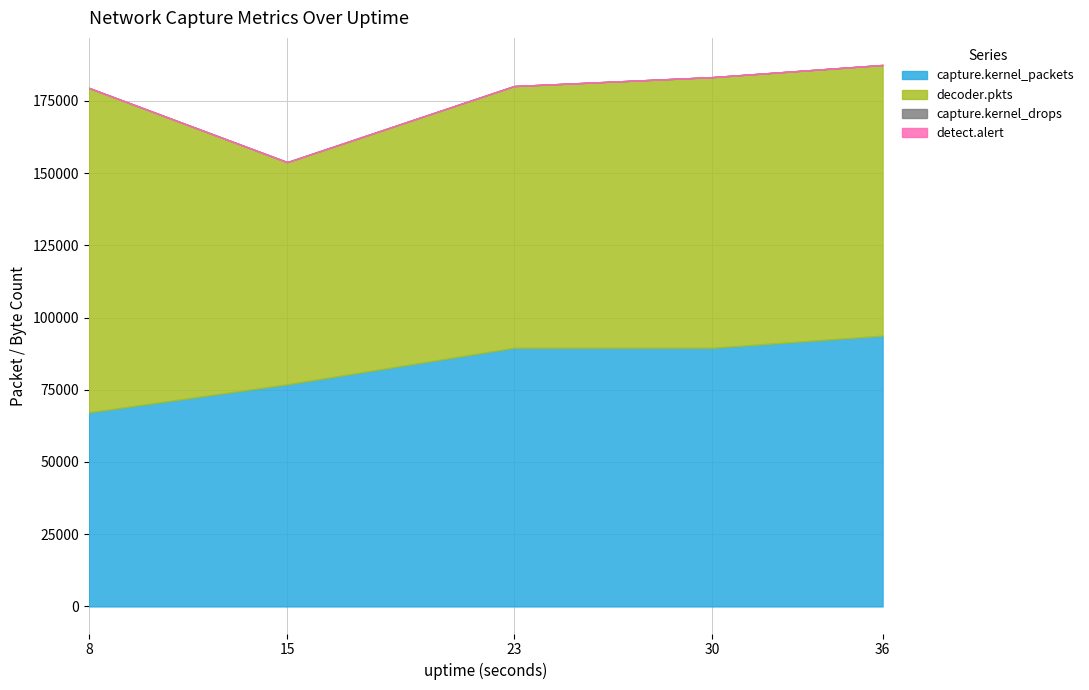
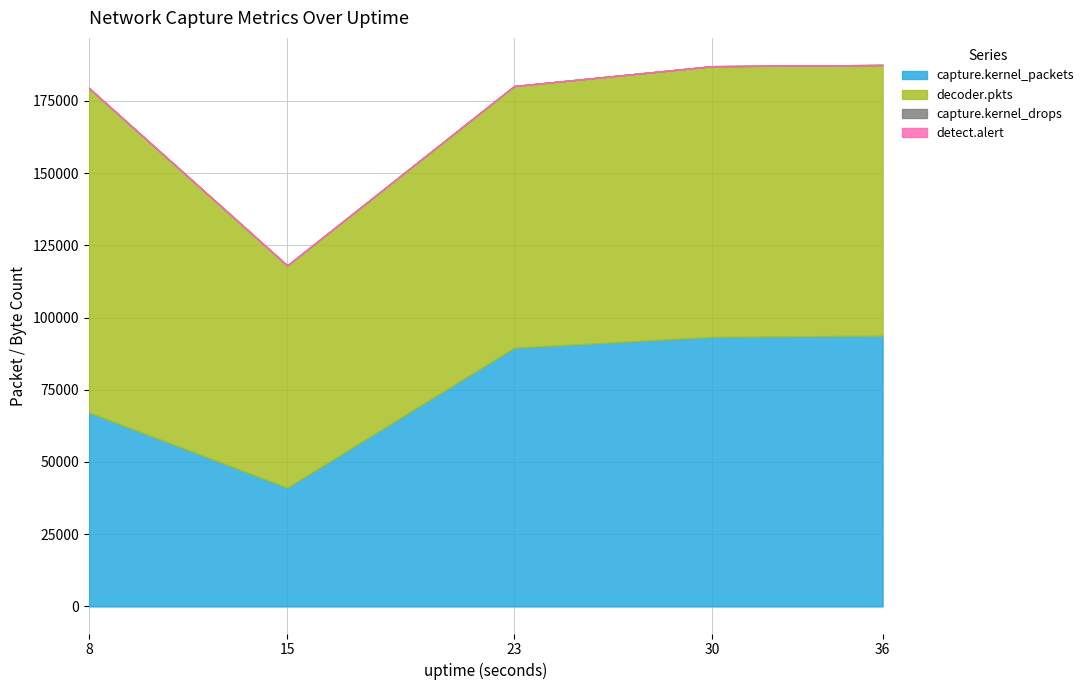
  {
    "capture.kernel_packets": {
      "8": 67000,
-     "15": 77000,
+     "15": 41000,
      "23": 90000,
-     "30": 90000,
+     "30": 93000,
      "36": 94000
    }
  }
